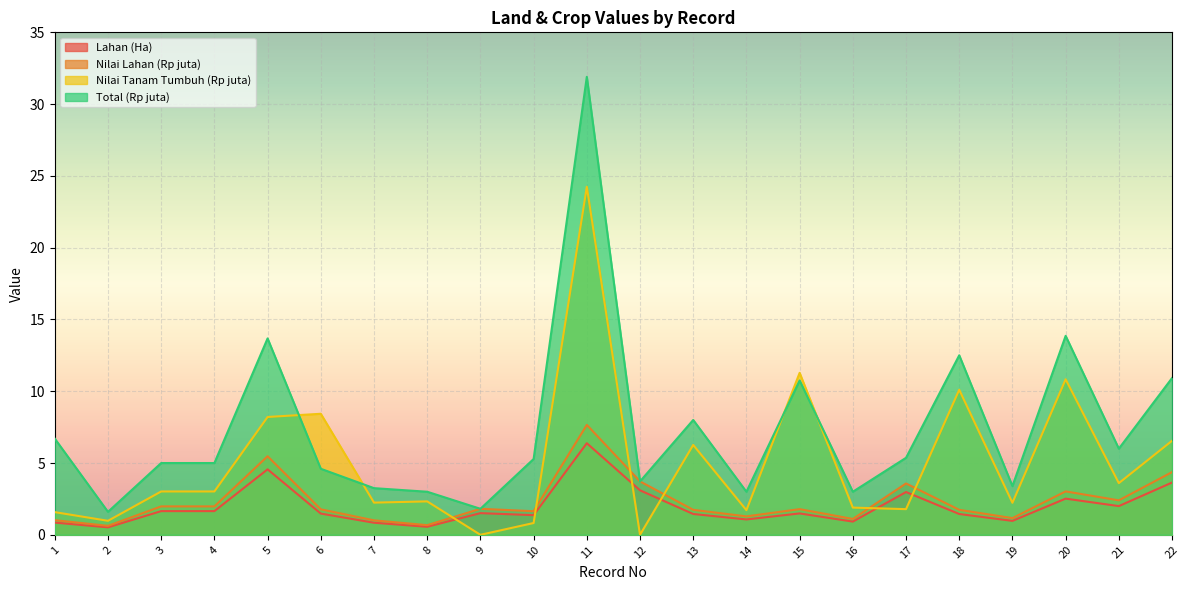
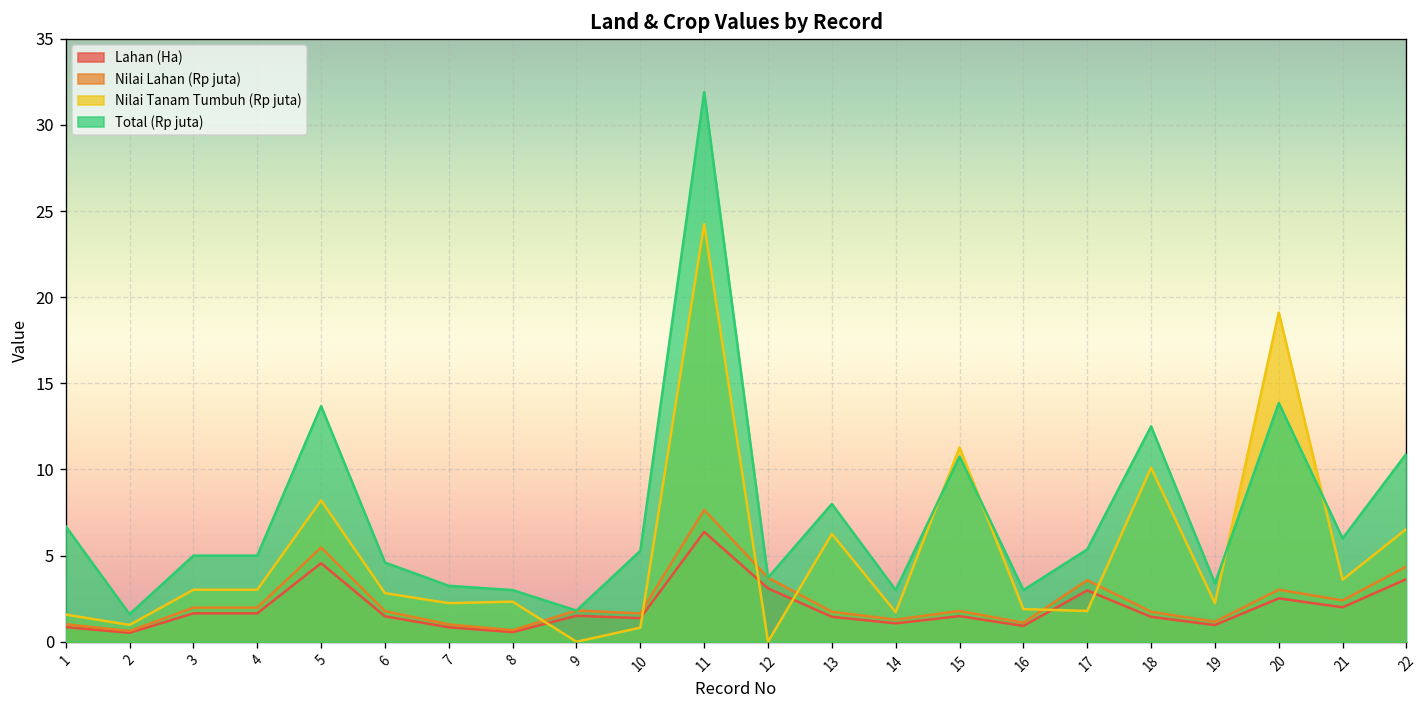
  {
    "Nilai Tanam Tumbuh (Rp juta)": {
      "1": 1.6,
      "2": 1.0,
      "3": 3.0,
      "4": 3.0,
      "5": 8.2,
-     "6": 8.4,
+     "6": 2.8,
      "7": 2.2,
      "8": 2.3,
      "9": 0.0,
      "10": 0.8,
      "11": 24.2,
      "12": 0.0,
      "13": 6.3,
      "14": 1.7,
      "15": 11.3,
      "16": 1.9,
      "17": 1.8,
      "18": 10.1,
      "19": 2.2,
-     "20": 10.8,
+     "20": 19.1,
      "21": 3.6,
      "22": 6.6
    },
    "Total (Rp juta)": {
      "1": 6.7,
      "2": 1.6,
      "3": 5.0,
      "4": 5.0,
      "5": 13.7,
      "6": 4.6,
      "7": 3.3,
      "8": 3.0,
      "10": 5.3,
      "11": 31.9,
      "13": 8.0,
      "14": 3.0,
      "15": 10.8,
      "16": 3.0,
      "17": 5.4,
      "18": 12.5,
      "19": 3.4,
      "20": 13.9,
      "21": 6.0,
      "22": 10.9
    }
  }
